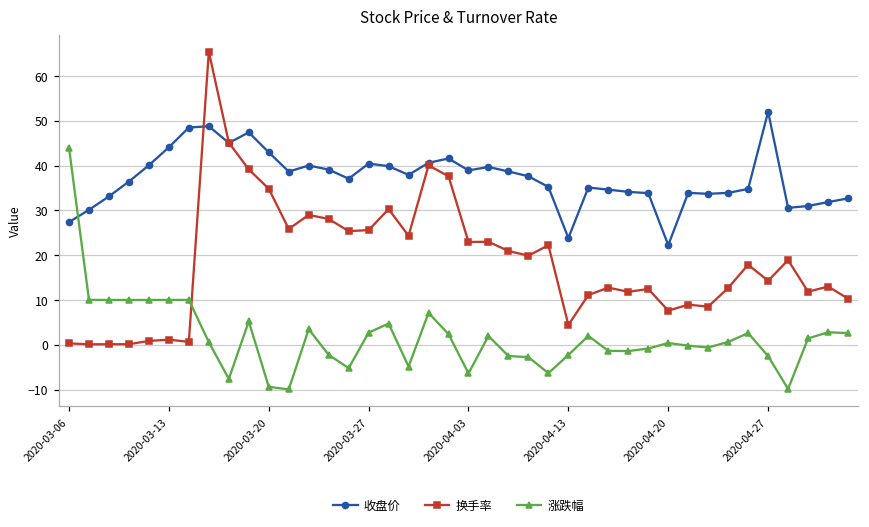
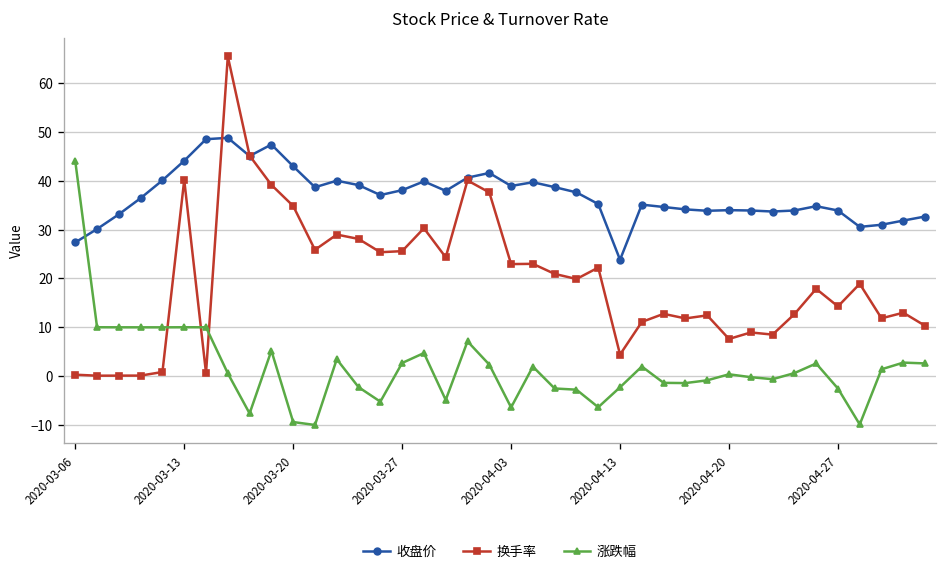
  {
    "收盘价": {
      "2020-03-06": 27,
      "2020-03-13": 44,
      "2020-03-20": 43,
-     "2020-03-27": 40,
+     "2020-03-27": 38,
      "2020-04-03": 39,
      "2020-04-13": 24,
-     "2020-04-20": 22,
-     "2020-04-27": 52
+     "2020-04-20": 34,
+     "2020-04-27": 34
    },
    "换手率": {
      "2020-03-06": 0,
-     "2020-03-13": 1,
+     "2020-03-13": 40,
      "2020-03-20": 35,
      "2020-03-27": 26,
      "2020-04-03": 23,
      "2020-04-13": 4,
      "2020-04-20": 8,
      "2020-04-27": 14
    },
    "涨跌幅": {
      "2020-03-06": 44,
      "2020-03-13": 10,
      "2020-03-20": -9,
      "2020-03-27": 3,
      "2020-04-03": -6,
      "2020-04-13": -2,
      "2020-04-20": 0,
      "2020-04-27": -3
    }
  }
